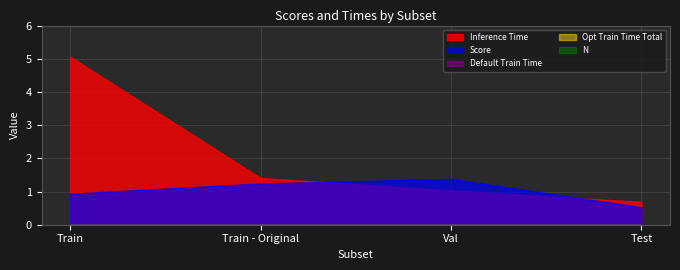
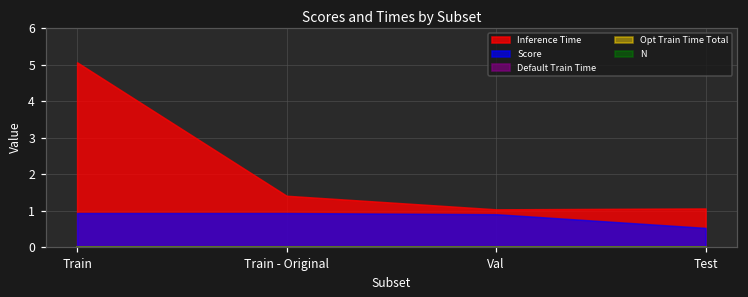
  {
    "Inference Time": {
      "Train": 5.1,
      "Train - Original": 1.4,
      "Val": 1.0,
-     "Test": 0.7
+     "Test": 1.1
    },
    "Score": {
      "Train": 0.9,
-     "Train - Original": 1.2,
-     "Val": 1.4,
+     "Train - Original": 0.9,
+     "Val": 0.9,
      "Test": 0.5
    },
    "N": {
      "Train": 0.0,
      "Train - Original": 0.0,
      "Val": 0.0,
      "Test": 0.0
    }
  }
